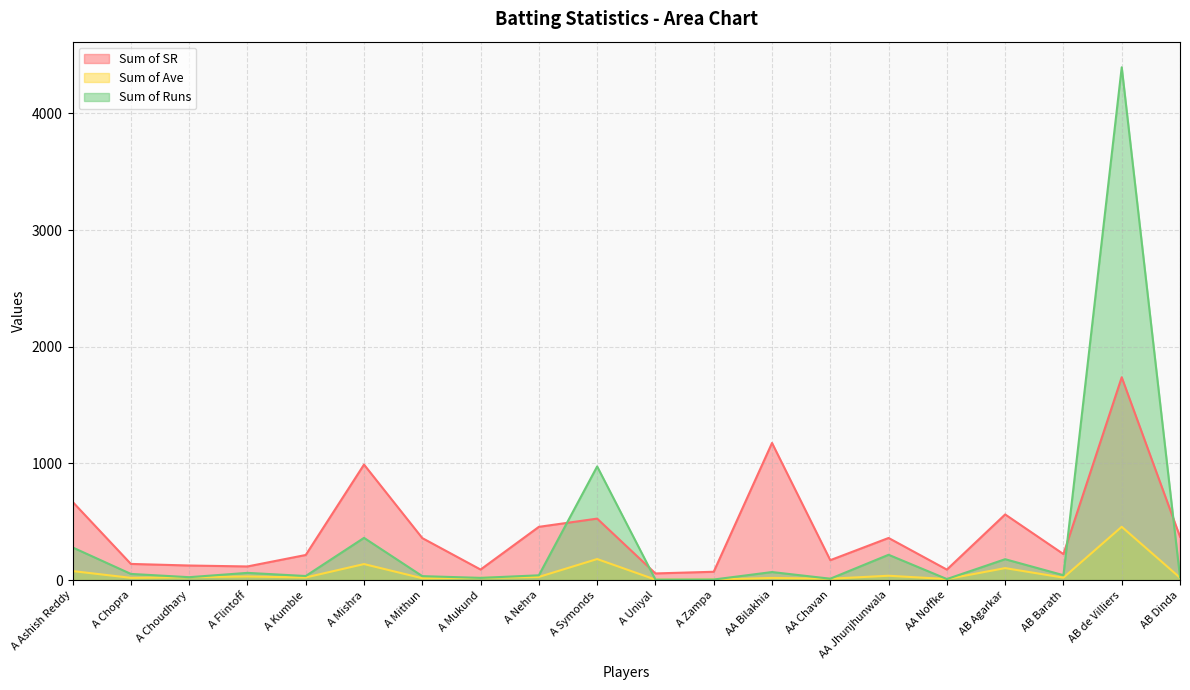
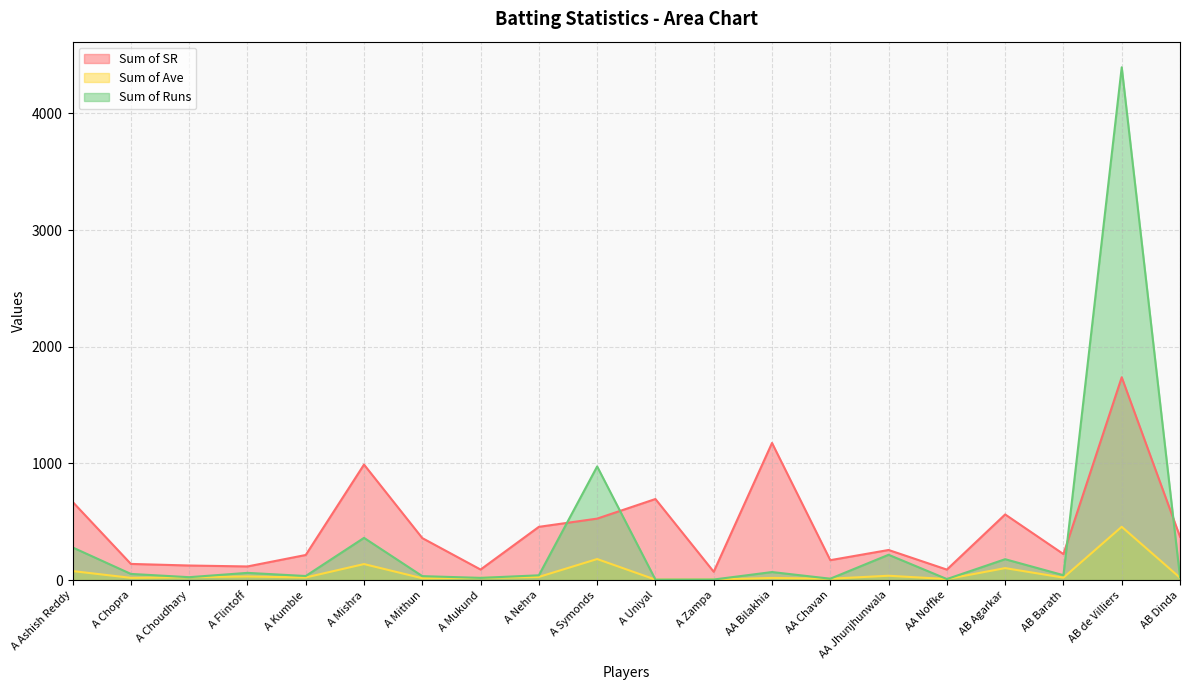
  {
    "Sum of SR": {
      "A Ashish Reddy": 670,
      "A Chopra": 140,
      "A Choudhary": 130,
      "A Flintoff": 120,
      "A Kumble": 220,
      "A Mishra": 990,
      "A Mithun": 360,
      "A Mukund": 90,
      "A Nehra": 460,
      "A Symonds": 530,
-     "A Uniyal": 60,
+     "A Uniyal": 690,
      "A Zampa": 70,
      "AA Bilakhia": 1180,
      "AA Chavan": 170,
-     "AA Jhunjhunwala": 360,
+     "AA Jhunjhunwala": 260,
      "AA Noffke": 90,
      "AB Agarkar": 560,
      "AB Barath": 220,
      "AB de Villiers": 1740,
      "AB Dinda": 370
    },
    "Sum of Ave": {
      "A Ashish Reddy": 80,
      "A Chopra": 20,
      "A Flintoff": 30,
      "A Mishra": 140,
      "A Symonds": 180,
      "AA Bilakhia": 20,
      "AA Jhunjhunwala": 40,
      "AB Agarkar": 100,
      "AB de Villiers": 460
    },
    "Sum of Runs": {
      "A Ashish Reddy": 280,
      "A Chopra": 50,
      "A Flintoff": 60,
      "A Mishra": 360,
      "A Symonds": 970,
      "AA Bilakhia": 70,
      "AA Jhunjhunwala": 220,
      "AB Agarkar": 180,
      "AB de Villiers": 4400
    }
  }
